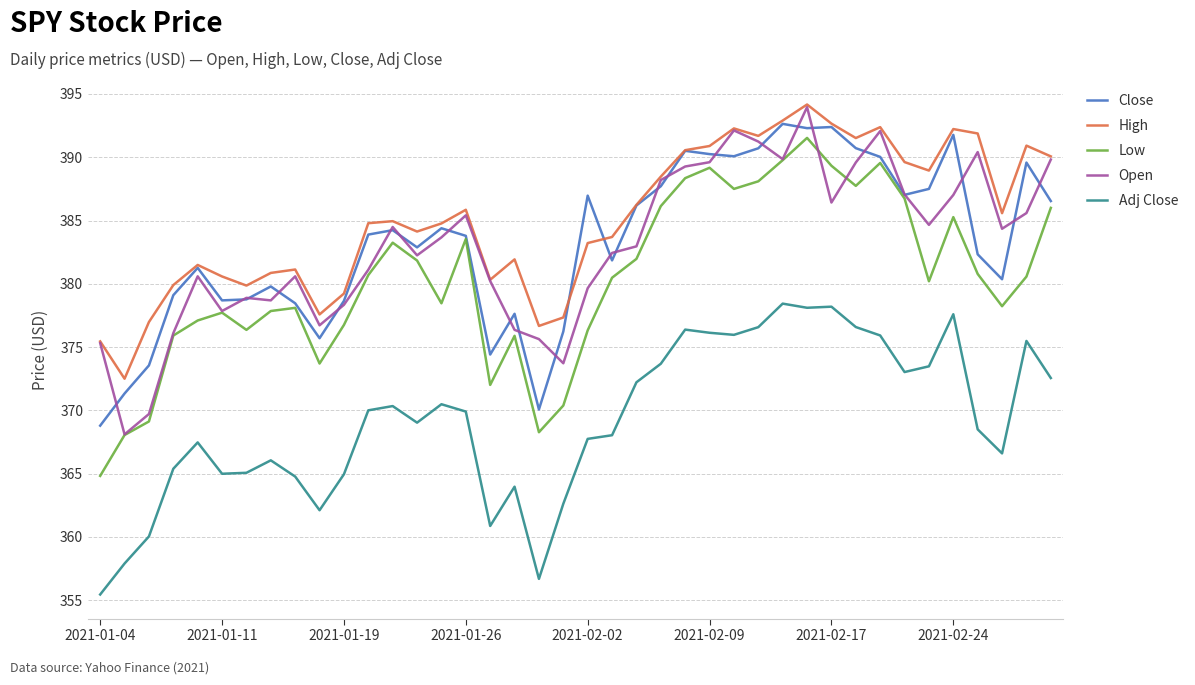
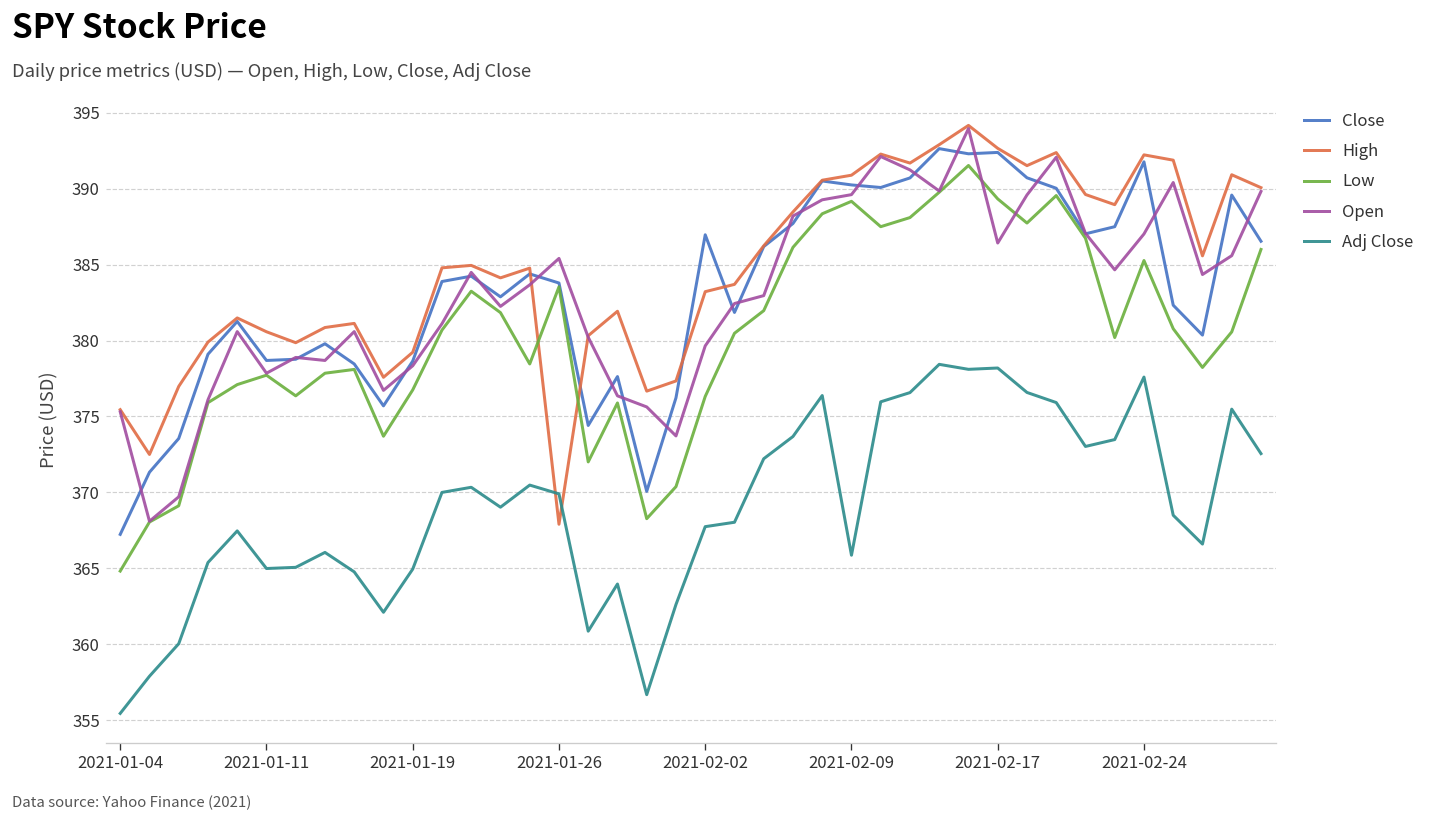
  {
    "Close": {
-     "2021-01-04": 368.8,
+     "2021-01-04": 367.2,
      "2021-01-11": 378.7,
      "2021-01-19": 378.6,
      "2021-01-26": 383.8,
      "2021-02-02": 387.0,
      "2021-02-09": 390.3,
      "2021-02-17": 392.4,
      "2021-02-24": 391.8
    },
    "High": {
      "2021-01-11": 380.6,
      "2021-01-19": 379.2,
-     "2021-01-26": 385.9,
+     "2021-01-26": 367.9,
      "2021-02-02": 383.2,
      "2021-02-09": 390.9,
      "2021-02-17": 392.7,
      "2021-02-24": 392.2
    },
    "Low": {
      "2021-01-04": 364.8,
      "2021-01-19": 376.8,
      "2021-01-26": 383.5,
      "2021-02-02": 376.3,
      "2021-02-09": 389.2,
      "2021-02-17": 389.3,
      "2021-02-24": 385.3
    },
    "Open": {
      "2021-01-19": 378.3,
      "2021-01-26": 385.4,
      "2021-02-02": 379.6,
      "2021-02-09": 389.6,
      "2021-02-17": 386.4,
      "2021-02-24": 387.0
    },
    "Adj Close": {
      "2021-01-04": 355.4,
      "2021-01-11": 365.0,
      "2021-01-19": 365.0,
      "2021-01-26": 369.9,
      "2021-02-02": 367.7,
-     "2021-02-09": 376.1,
+     "2021-02-09": 365.9,
      "2021-02-17": 378.2,
      "2021-02-24": 377.6
    }
  }
